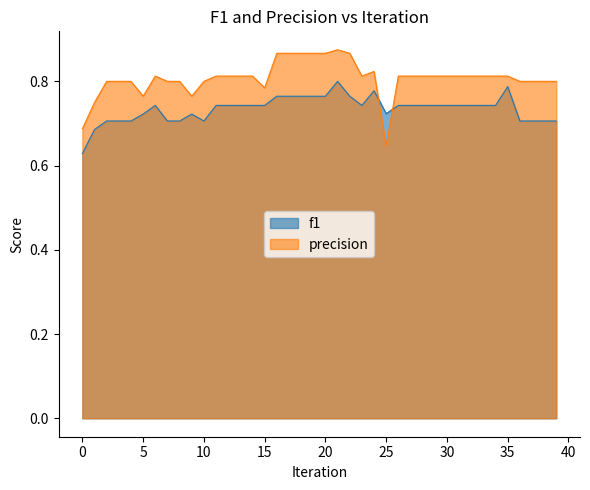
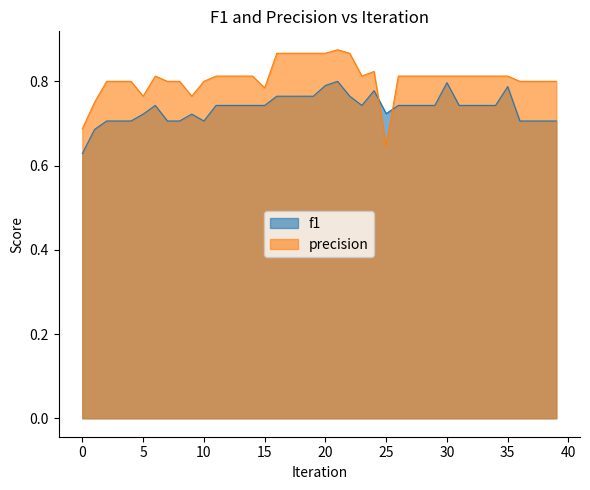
  {
    "f1": {
      "0": 0.63,
      "5": 0.72,
      "10": 0.71,
      "15": 0.74,
-     "20": 0.76,
+     "20": 0.79,
      "25": 0.72,
-     "30": 0.74,
+     "30": 0.80,
      "35": 0.79
    },
    "precision": {
      "0": 0.69,
      "5": 0.76,
      "10": 0.80,
      "15": 0.78,
      "20": 0.87,
      "25": 0.65,
      "30": 0.81,
      "35": 0.81
    }
  }
